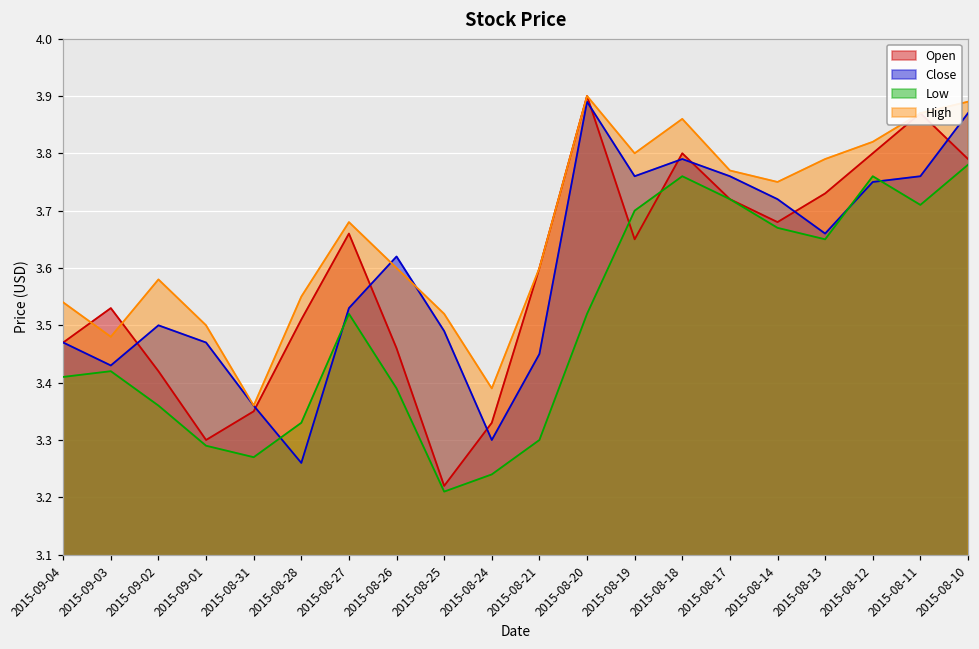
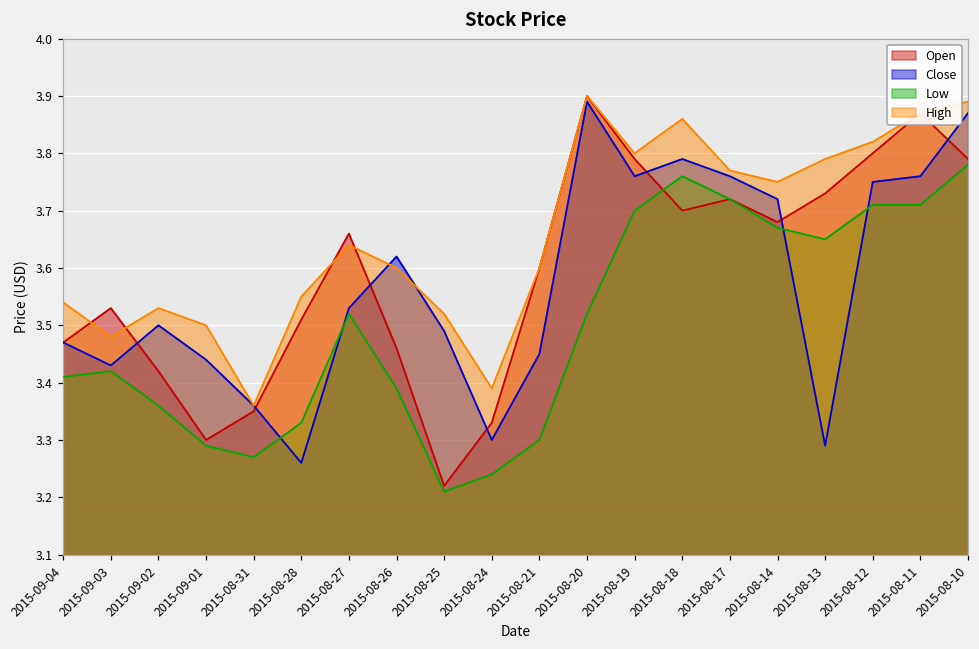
  {
    "Open": {
      "2015-09-03": 3.53,
      "2015-09-02": 3.42,
      "2015-09-01": 3.30,
      "2015-08-31": 3.35,
      "2015-08-28": 3.51,
      "2015-08-27": 3.66,
      "2015-08-26": 3.46,
      "2015-08-25": 3.22,
      "2015-08-24": 3.33,
-     "2015-08-19": 3.65,
-     "2015-08-18": 3.8,
+     "2015-08-19": 3.79,
+     "2015-08-18": 3.7,
      "2015-08-14": 3.68,
      "2015-08-13": 3.73,
      "2015-08-12": 3.80,
      "2015-08-10": 3.79
    },
    "Close": {
      "2015-09-03": 3.43,
      "2015-09-02": 3.50,
-     "2015-09-01": 3.47,
+     "2015-09-01": 3.44,
      "2015-08-28": 3.26,
      "2015-08-27": 3.53,
      "2015-08-26": 3.62,
      "2015-08-25": 3.49,
      "2015-08-24": 3.30,
      "2015-08-21": 3.45,
      "2015-08-20": 3.89,
      "2015-08-19": 3.76,
      "2015-08-18": 3.79,
      "2015-08-17": 3.76,
      "2015-08-14": 3.72,
-     "2015-08-13": 3.66,
+     "2015-08-13": 3.29,
      "2015-08-12": 3.75,
      "2015-08-11": 3.76,
      "2015-08-10": 3.87
    },
    "Low": {
      "2015-09-04": 3.41,
      "2015-09-03": 3.42,
      "2015-09-02": 3.36,
      "2015-09-01": 3.29,
      "2015-08-31": 3.27,
      "2015-08-28": 3.33,
      "2015-08-27": 3.52,
      "2015-08-26": 3.39,
      "2015-08-25": 3.21,
      "2015-08-24": 3.24,
      "2015-08-21": 3.30,
      "2015-08-20": 3.52,
      "2015-08-19": 3.70,
      "2015-08-18": 3.76,
      "2015-08-14": 3.67,
      "2015-08-13": 3.65,
-     "2015-08-12": 3.76,
+     "2015-08-12": 3.71,
      "2015-08-11": 3.71,
      "2015-08-10": 3.78
    },
    "High": {
      "2015-09-04": 3.54,
      "2015-09-03": 3.48,
-     "2015-09-02": 3.58,
+     "2015-09-02": 3.53,
      "2015-09-01": 3.50,
      "2015-08-28": 3.55,
-     "2015-08-27": 3.68,
+     "2015-08-27": 3.64,
      "2015-08-26": 3.60,
      "2015-08-25": 3.52,
      "2015-08-24": 3.39,
      "2015-08-19": 3.80,
      "2015-08-18": 3.86,
      "2015-08-17": 3.77,
      "2015-08-14": 3.75,
      "2015-08-13": 3.79,
      "2015-08-12": 3.82,
      "2015-08-10": 3.89
    }
  }
